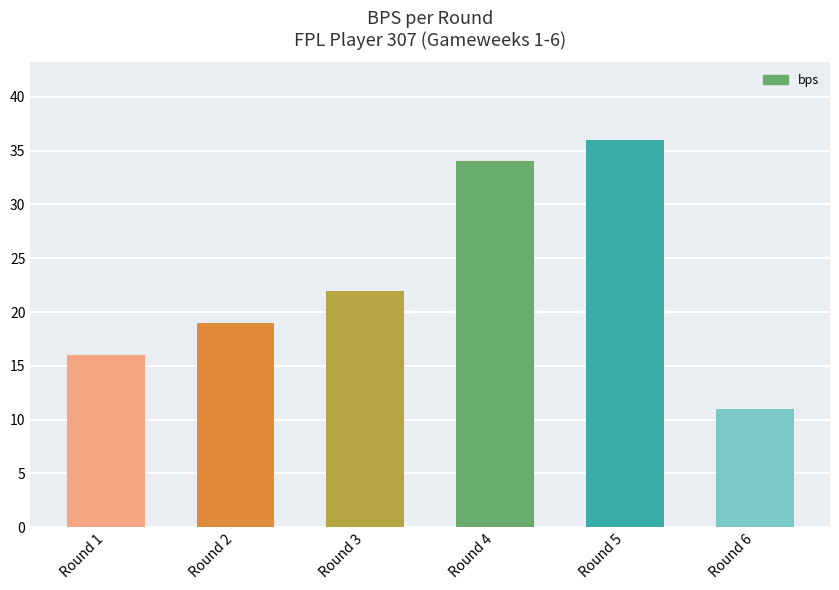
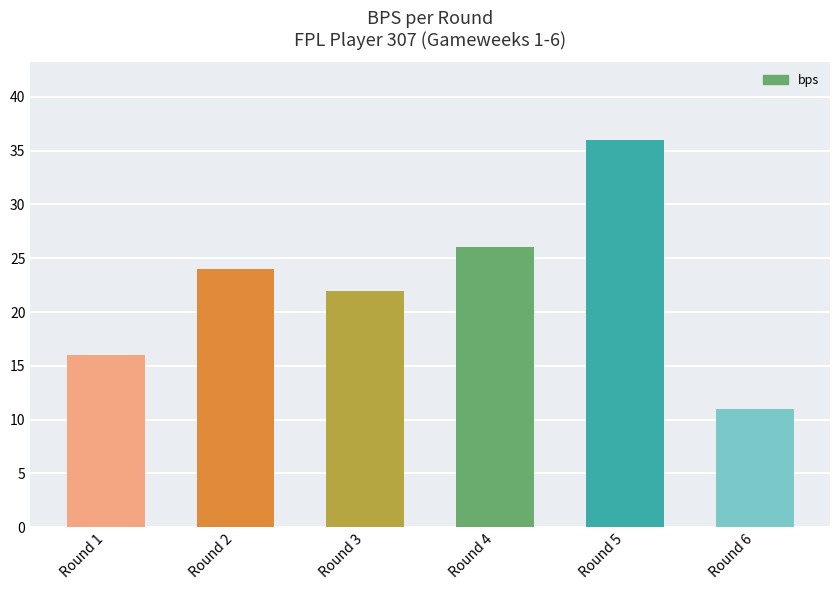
  {
    "Round 1": 16,
-   "Round 2": 19,
+   "Round 2": 24,
    "Round 3": 22,
-   "Round 4": 34,
+   "Round 4": 26,
    "Round 5": 36,
    "Round 6": 11
  }
